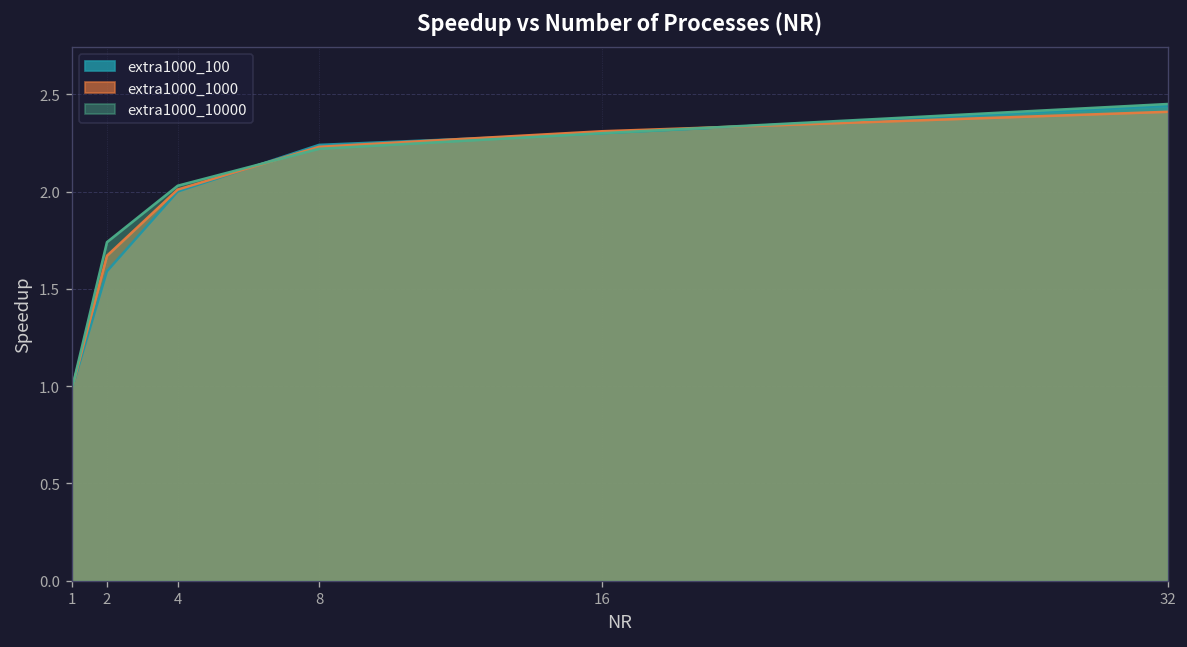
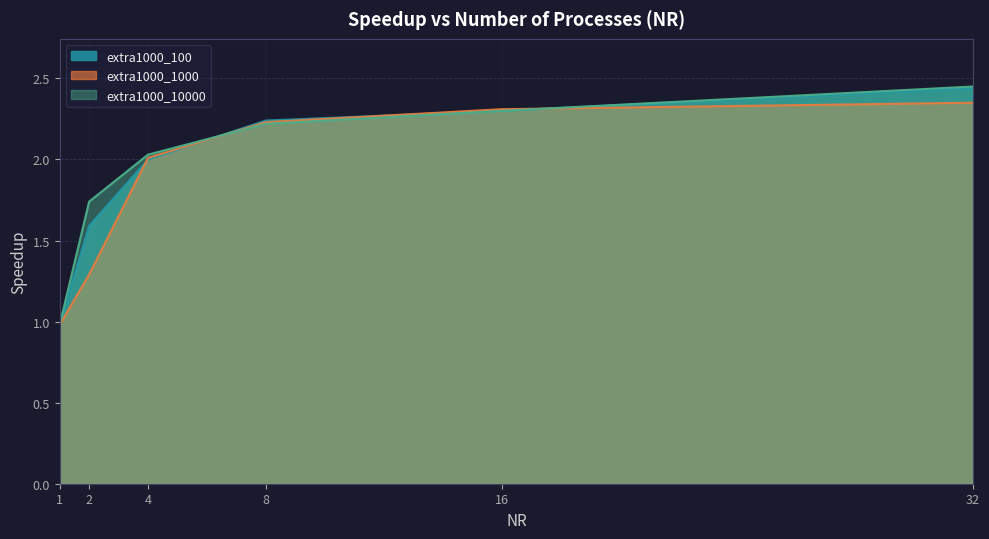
  {
    "extra1000_1000": {
-     "2": 1.67,
-     "32": 2.41
+     "2": 1.29,
+     "32": 2.35
    }
  }
